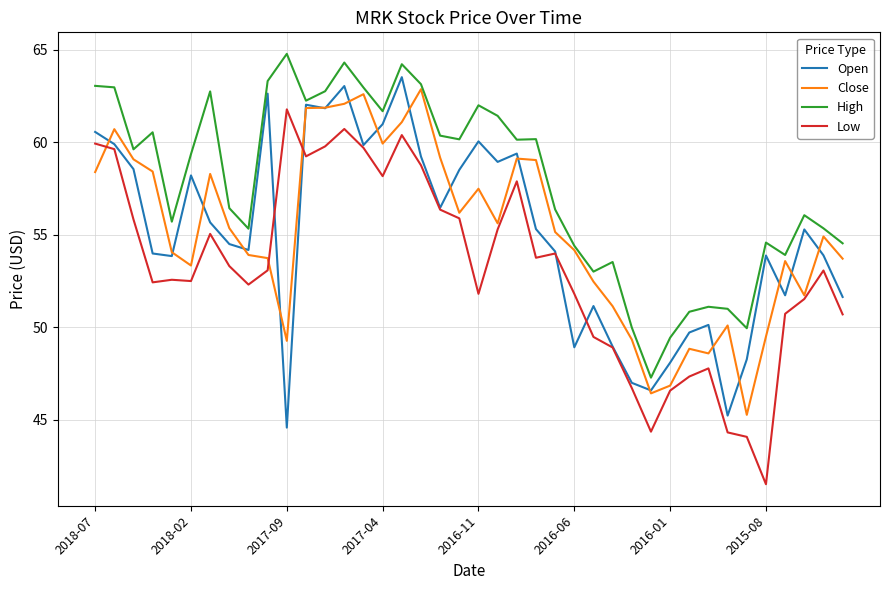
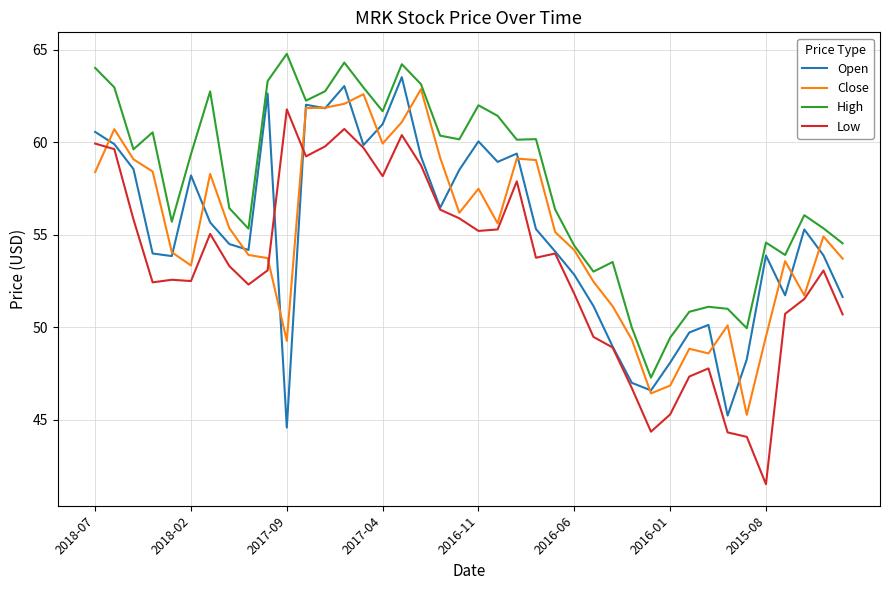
  {
    "Open": {
      "2018-07": 60.6,
      "2018-02": 58.2,
      "2017-09": 44.6,
      "2017-04": 61.0,
      "2016-11": 60.0,
-     "2016-06": 48.9,
+     "2016-06": 52.8,
      "2016-01": 48.1,
      "2015-08": 53.9
    },
    "Close": {
      "2018-07": 58.4,
      "2018-02": 53.3,
      "2017-09": 49.3,
      "2017-04": 59.9,
      "2016-11": 57.5,
      "2016-06": 54.2,
      "2016-01": 46.8,
      "2015-08": 49.5
    },
    "High": {
-     "2018-07": 63.0,
+     "2018-07": 64.0,
      "2018-02": 59.4,
      "2017-09": 64.8,
      "2017-04": 61.7,
      "2016-11": 62.0,
      "2016-06": 54.4,
      "2016-01": 49.4,
      "2015-08": 54.6
    },
    "Low": {
      "2018-07": 59.9,
      "2018-02": 52.5,
      "2017-09": 61.8,
      "2017-04": 58.2,
-     "2016-11": 51.8,
+     "2016-11": 55.2,
      "2016-06": 51.8,
-     "2016-01": 46.6,
+     "2016-01": 45.3,
      "2015-08": 41.5
    }
  }
